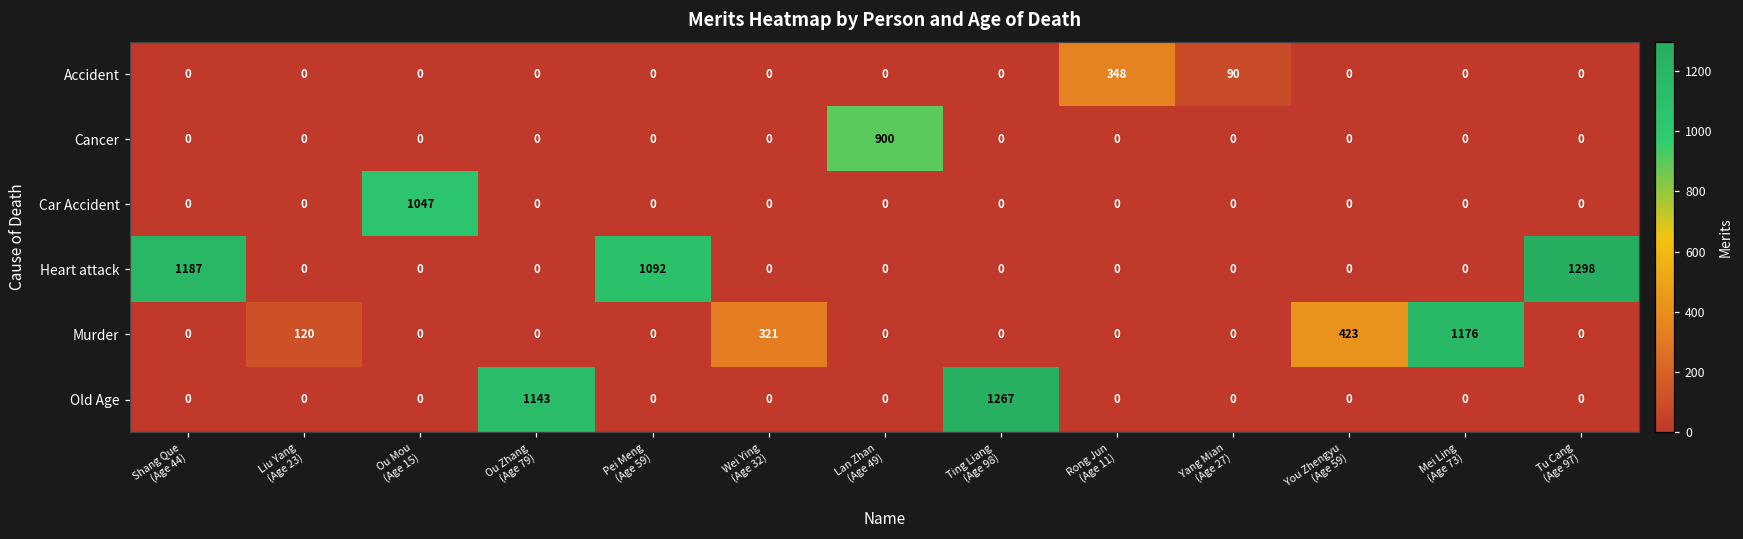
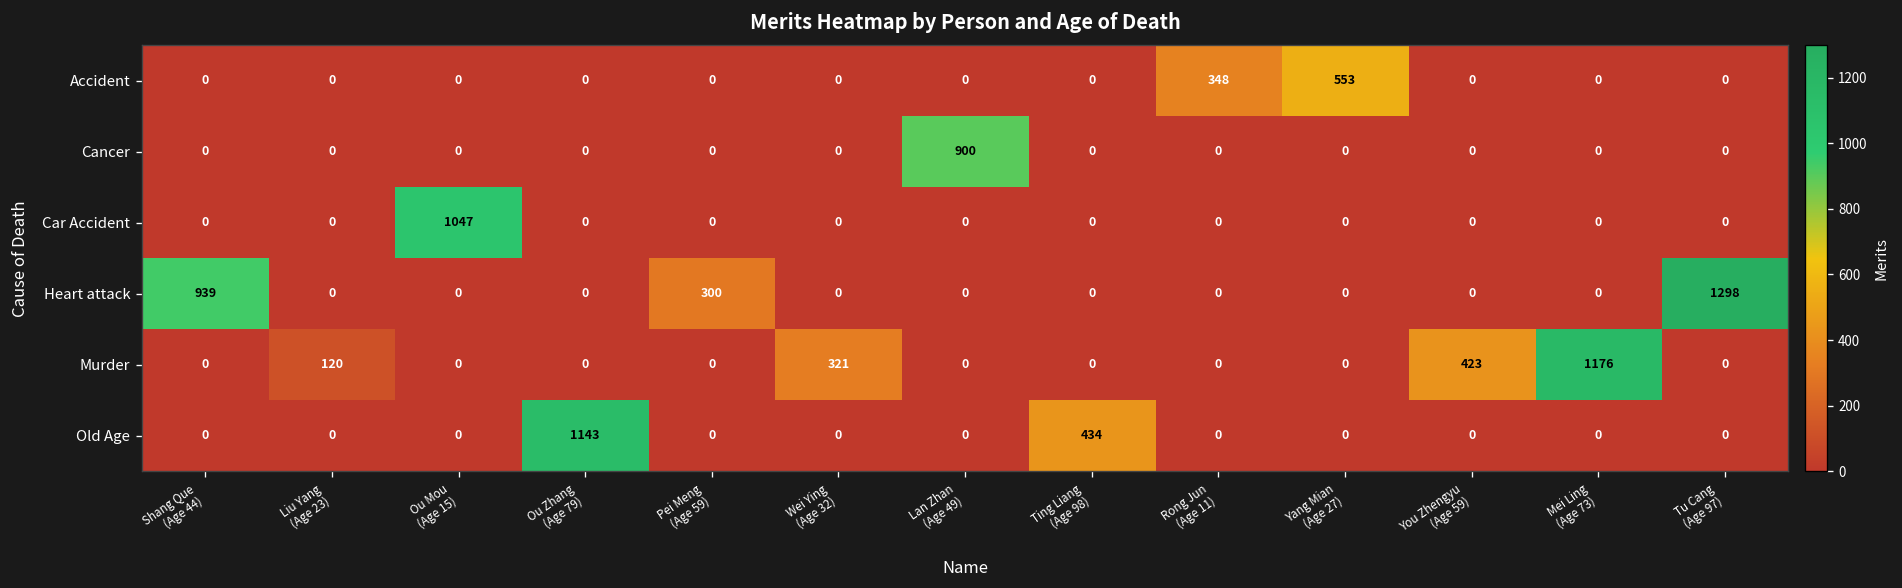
  {
    "Accident": {
      "Shang Que (Age 44)": 0,
      "Liu Yang (Age 23)": 0,
      "Ou Mou (Age 15)": 0,
      "Ou Zhang (Age 79)": 0,
      "Pei Meng (Age 59)": 0,
      "Wei Ying (Age 32)": 0,
      "Lan Zhan (Age 49)": 0,
      "Ting Liang (Age 98)": 0,
      "Rong Jun (Age 11)": 348,
-     "Yang Mian (Age 27)": 90,
+     "Yang Mian (Age 27)": 553,
      "You Zhengyu (Age 59)": 0,
      "Mei Ling (Age 73)": 0,
      "Tu Cang (Age 97)": 0
    },
    "Cancer": {
      "Shang Que (Age 44)": 0,
      "Liu Yang (Age 23)": 0,
      "Ou Mou (Age 15)": 0,
      "Ou Zhang (Age 79)": 0,
      "Pei Meng (Age 59)": 0,
      "Wei Ying (Age 32)": 0,
      "Lan Zhan (Age 49)": 900,
      "Ting Liang (Age 98)": 0,
      "Rong Jun (Age 11)": 0,
      "Yang Mian (Age 27)": 0,
      "You Zhengyu (Age 59)": 0,
      "Mei Ling (Age 73)": 0,
      "Tu Cang (Age 97)": 0
    },
    "Car Accident": {
      "Shang Que (Age 44)": 0,
      "Liu Yang (Age 23)": 0,
      "Ou Mou (Age 15)": 1047,
      "Ou Zhang (Age 79)": 0,
      "Pei Meng (Age 59)": 0,
      "Wei Ying (Age 32)": 0,
      "Lan Zhan (Age 49)": 0,
      "Ting Liang (Age 98)": 0,
      "Rong Jun (Age 11)": 0,
      "Yang Mian (Age 27)": 0,
      "You Zhengyu (Age 59)": 0,
      "Mei Ling (Age 73)": 0,
      "Tu Cang (Age 97)": 0
    },
    "Heart attack": {
-     "Shang Que (Age 44)": 1187,
+     "Shang Que (Age 44)": 939,
      "Liu Yang (Age 23)": 0,
      "Ou Mou (Age 15)": 0,
      "Ou Zhang (Age 79)": 0,
-     "Pei Meng (Age 59)": 1092,
+     "Pei Meng (Age 59)": 300,
      "Wei Ying (Age 32)": 0,
      "Lan Zhan (Age 49)": 0,
      "Ting Liang (Age 98)": 0,
      "Rong Jun (Age 11)": 0,
      "Yang Mian (Age 27)": 0,
      "You Zhengyu (Age 59)": 0,
      "Mei Ling (Age 73)": 0,
      "Tu Cang (Age 97)": 1298
    },
    "Murder": {
      "Shang Que (Age 44)": 0,
      "Liu Yang (Age 23)": 120,
      "Ou Mou (Age 15)": 0,
      "Ou Zhang (Age 79)": 0,
      "Pei Meng (Age 59)": 0,
      "Wei Ying (Age 32)": 321,
      "Lan Zhan (Age 49)": 0,
      "Ting Liang (Age 98)": 0,
      "Rong Jun (Age 11)": 0,
      "Yang Mian (Age 27)": 0,
      "You Zhengyu (Age 59)": 423,
      "Mei Ling (Age 73)": 1176,
      "Tu Cang (Age 97)": 0
    },
    "Old Age": {
      "Shang Que (Age 44)": 0,
      "Liu Yang (Age 23)": 0,
      "Ou Mou (Age 15)": 0,
      "Ou Zhang (Age 79)": 1143,
      "Pei Meng (Age 59)": 0,
      "Wei Ying (Age 32)": 0,
      "Lan Zhan (Age 49)": 0,
-     "Ting Liang (Age 98)": 1267,
+     "Ting Liang (Age 98)": 434,
      "Rong Jun (Age 11)": 0,
      "Yang Mian (Age 27)": 0,
      "You Zhengyu (Age 59)": 0,
      "Mei Ling (Age 73)": 0,
      "Tu Cang (Age 97)": 0
    }
  }
